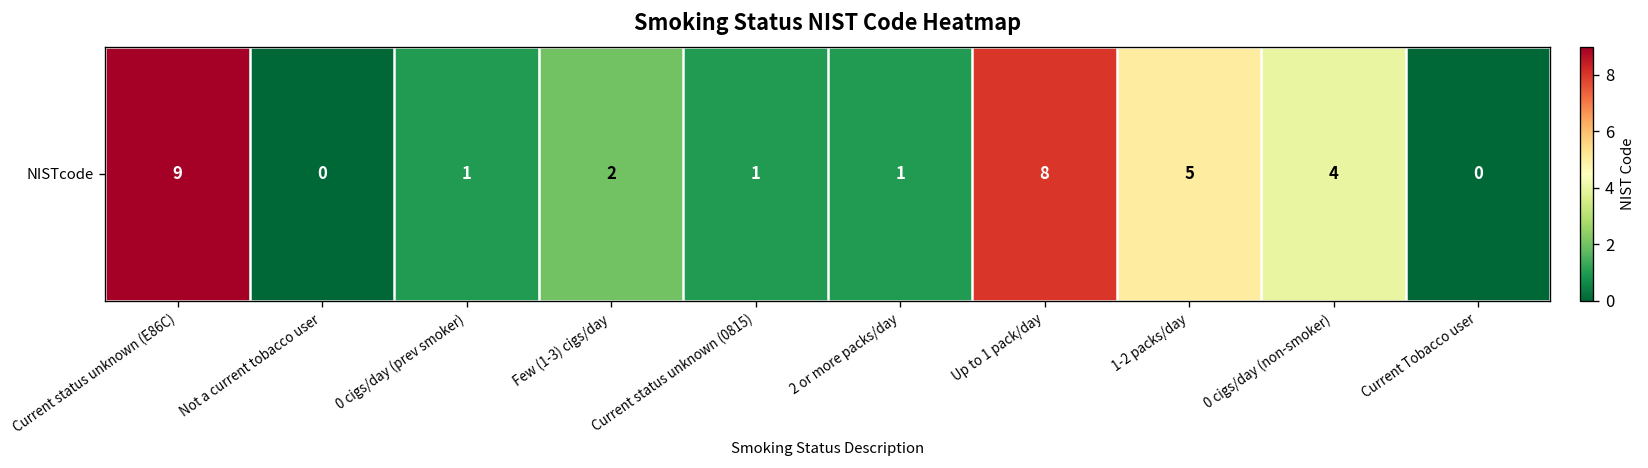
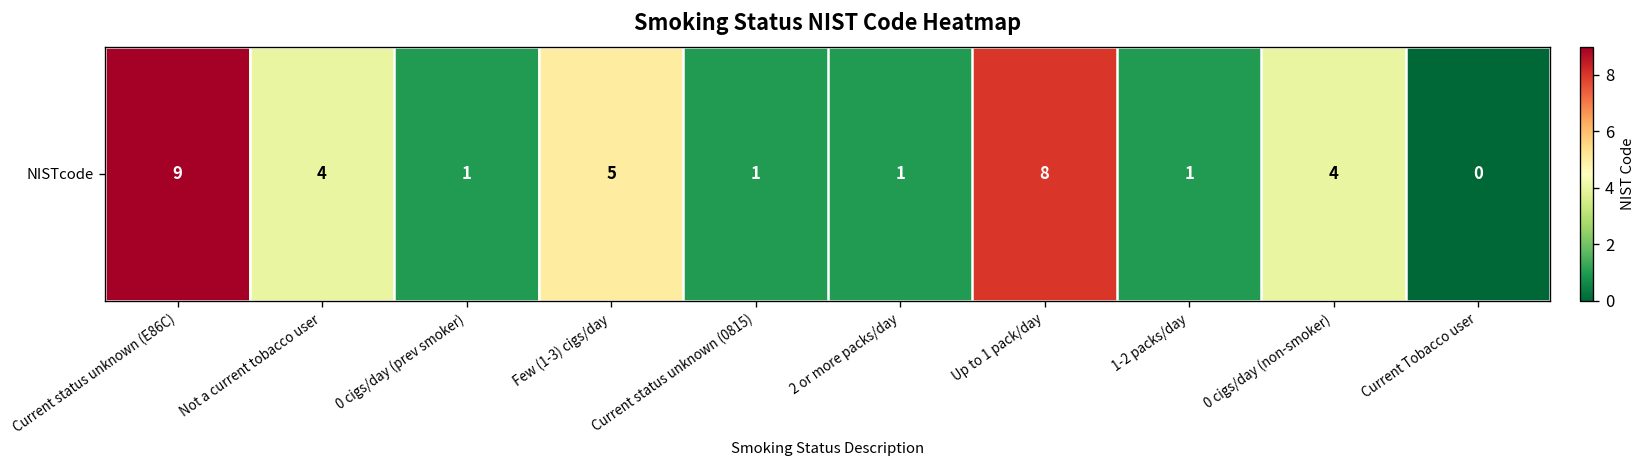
  {
    "NISTcode": {
      "Current status unknown (E86C)": 9,
-     "Not a current tobacco user": 0,
+     "Not a current tobacco user": 4,
      "0 cigs/day (prev smoker)": 1,
-     "Few (1-3) cigs/day": 2,
+     "Few (1-3) cigs/day": 5,
      "Current status unknown (0815)": 1,
      "2 or more packs/day": 1,
      "Up to 1 pack/day": 8,
-     "1-2 packs/day": 5,
+     "1-2 packs/day": 1,
      "0 cigs/day (non-smoker)": 4,
      "Current Tobacco user": 0
    }
  }
